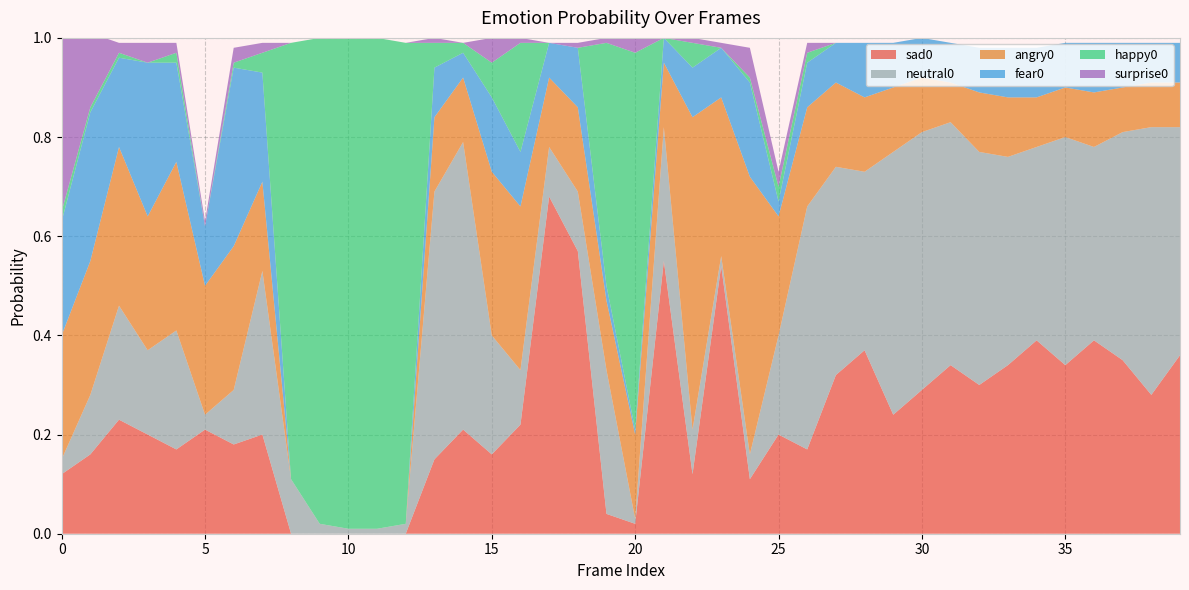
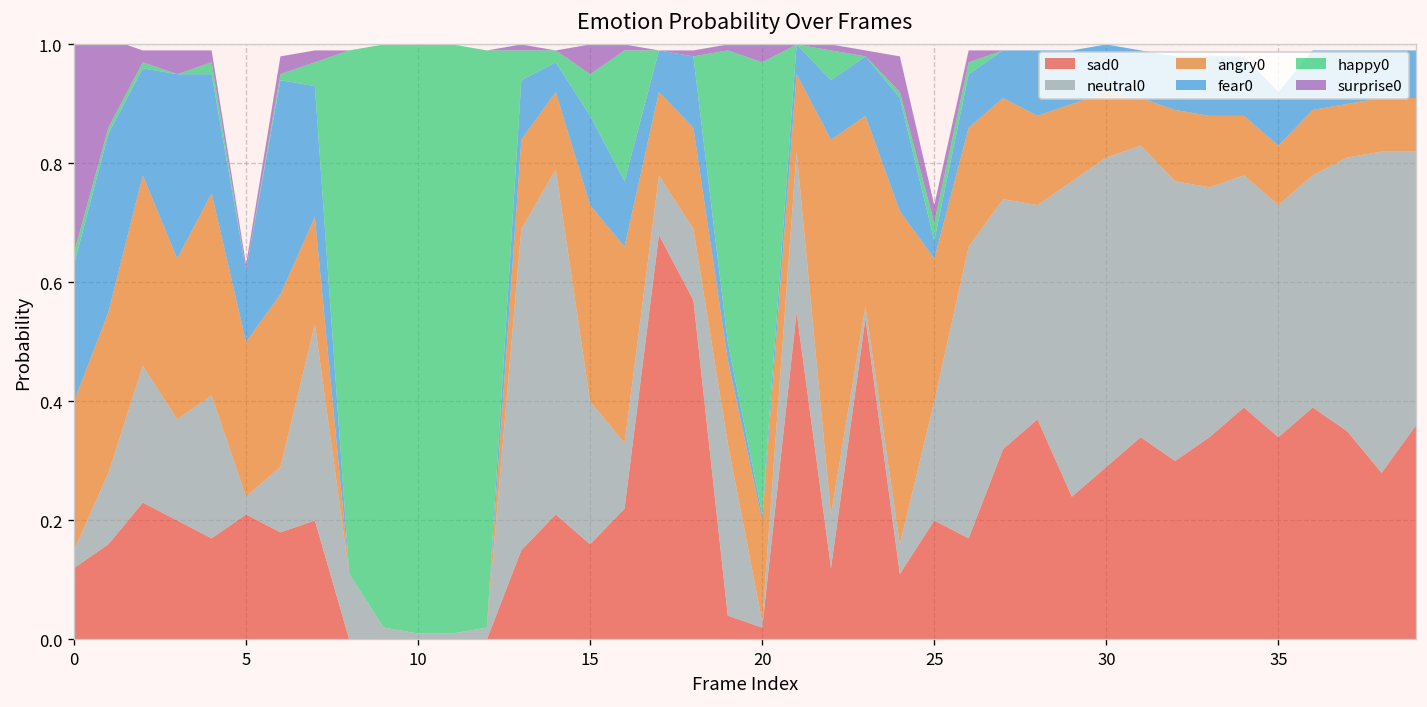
  {
    "neutral0": {
      "0": 0.03,
      "5": 0.03,
      "15": 0.24,
      "20": 0.01,
      "25": 0.20,
      "30": 0.52,
-     "35": 0.46
+     "35": 0.39
    },
    "fear0": {
      "0": 0.23,
      "15": 0.15,
      "20": 0.01,
      "25": 0.03
    },
    "happy0": {
      "0": 0.02,
      "15": 0.07,
      "20": 0.76,
      "25": 0.03
    },
    "surprise0": {
      "0": 0.35,
      "5": 0.01,
      "15": 0.05,
      "20": 0.03,
      "25": 0.03
    }
  }
